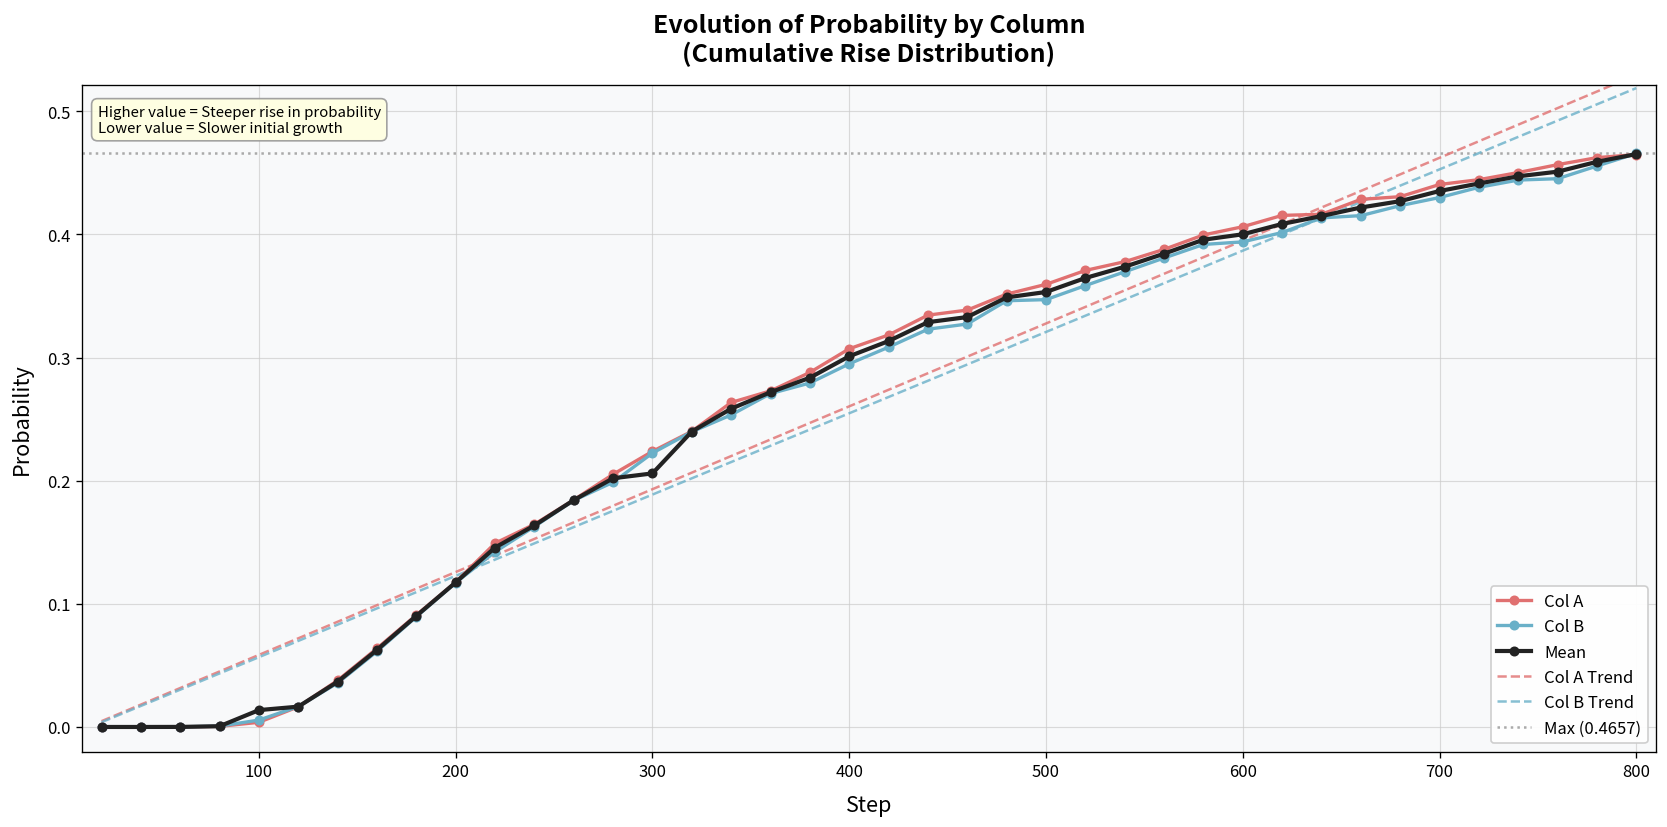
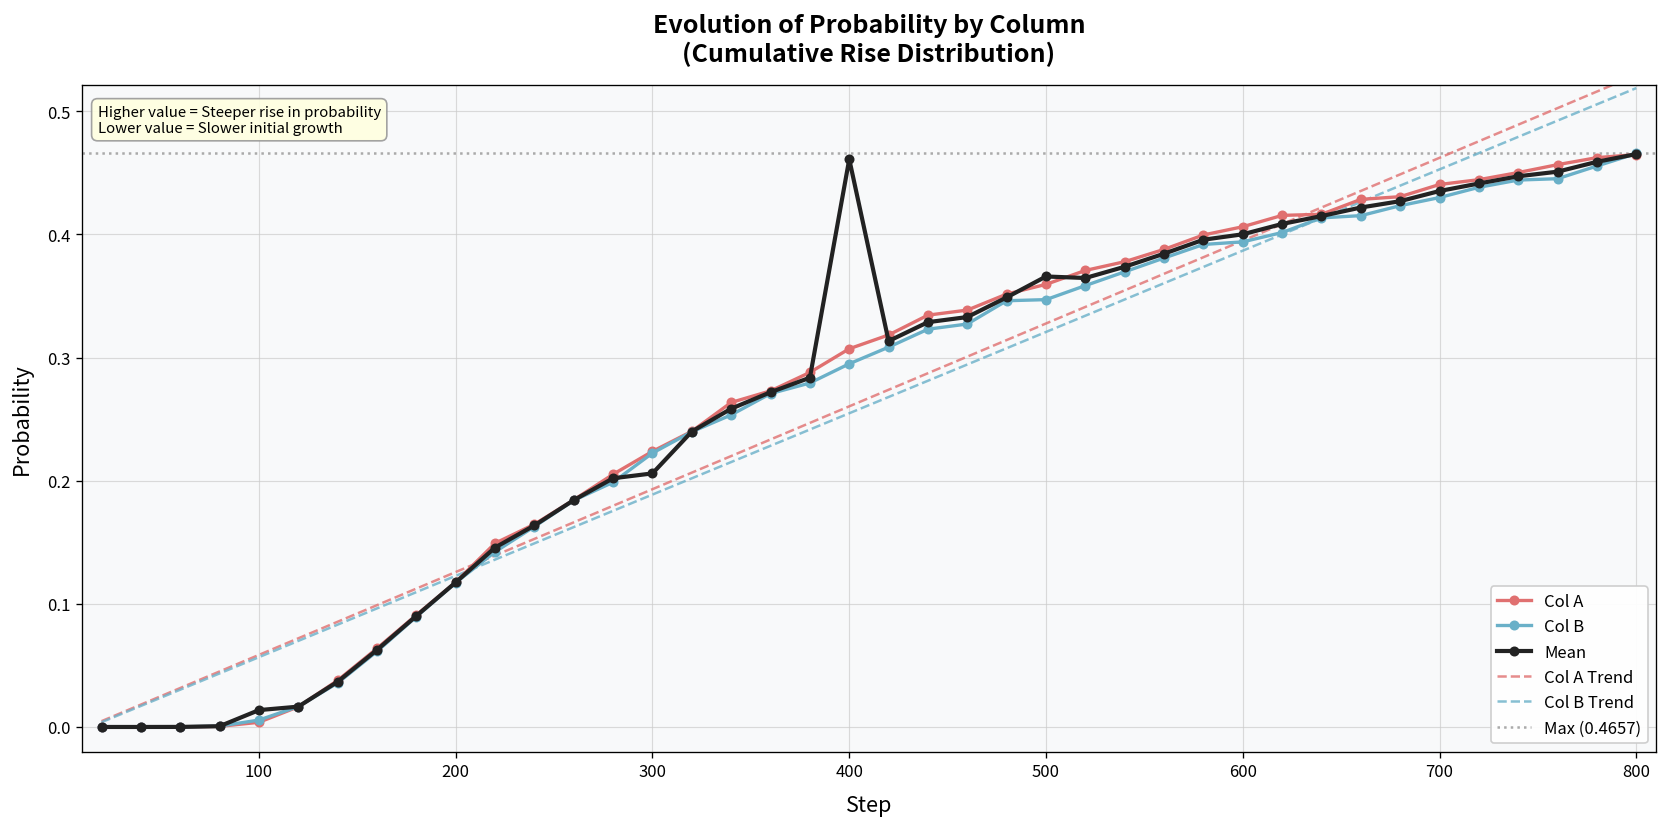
  {
    "Mean": {
      "100": 0.014,
      "300": 0.206,
-     "400": 0.301,
-     "500": 0.353,
+     "400": 0.461,
+     "500": 0.366,
      "600": 0.400,
      "700": 0.435
    }
  }
